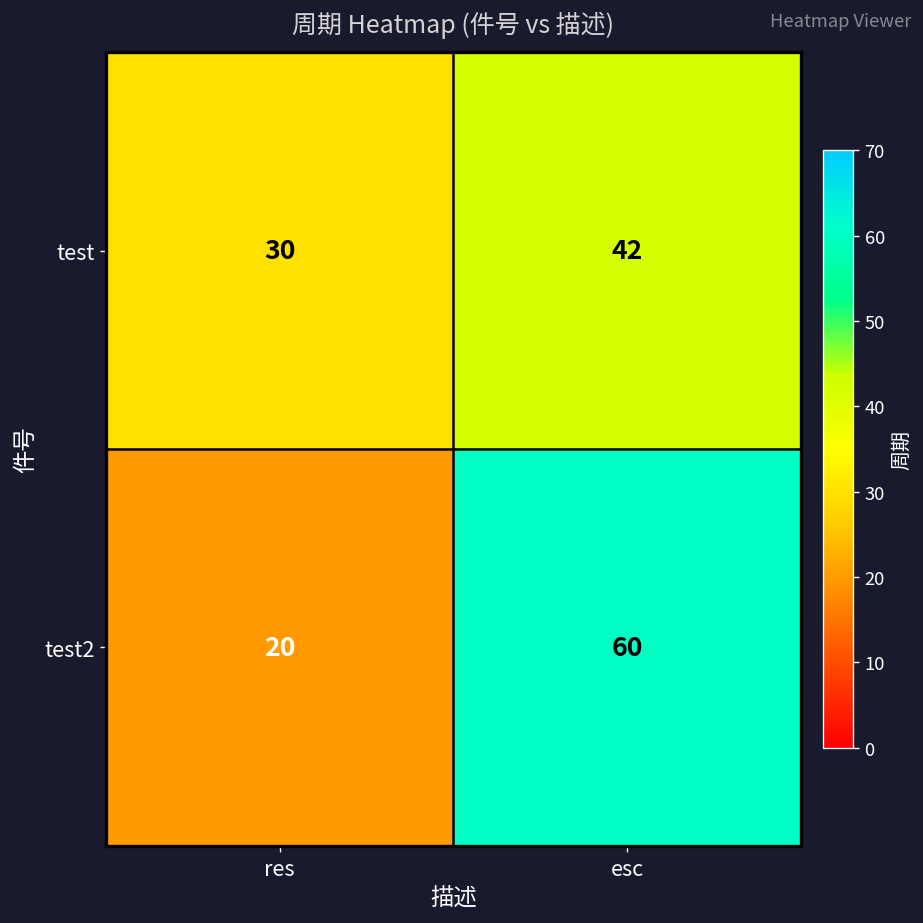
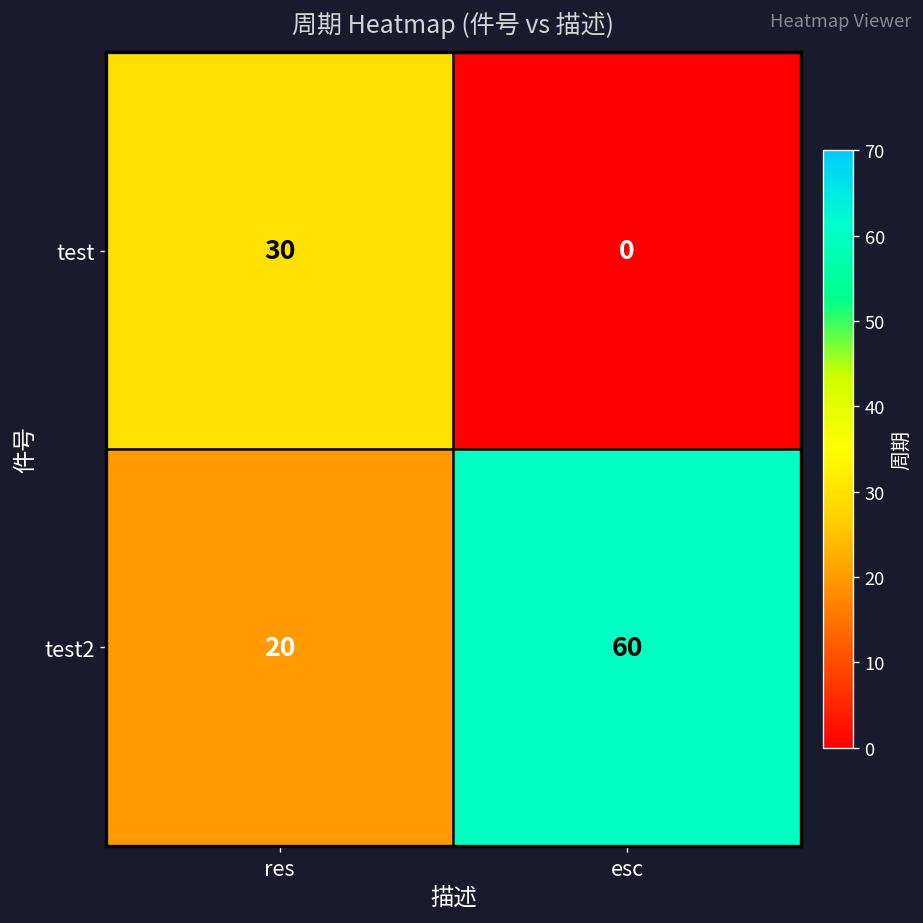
  {
    "test": {
      "res": 30,
-     "esc": 42
+     "esc": 0
    },
    "test2": {
      "res": 20,
      "esc": 60
    }
  }
